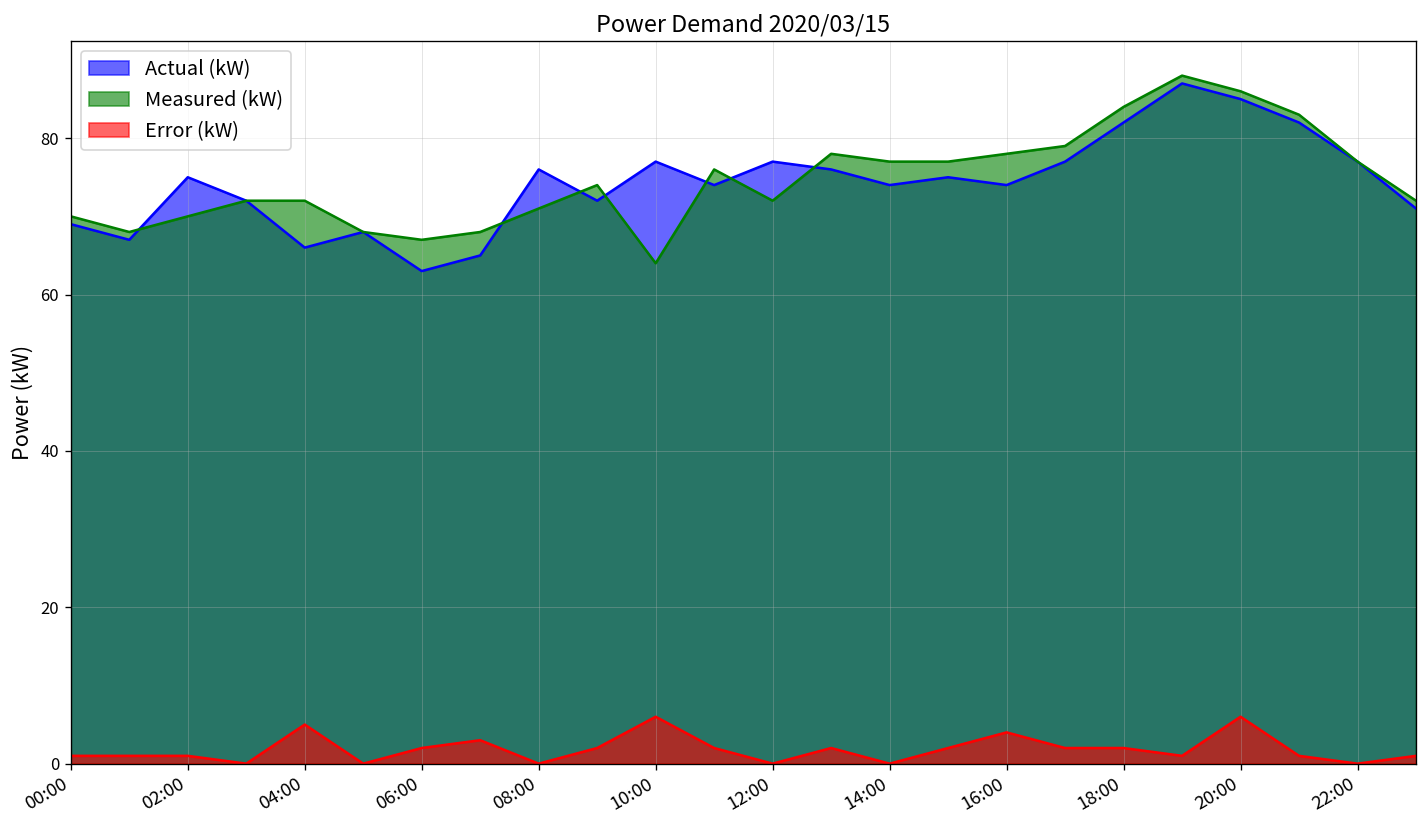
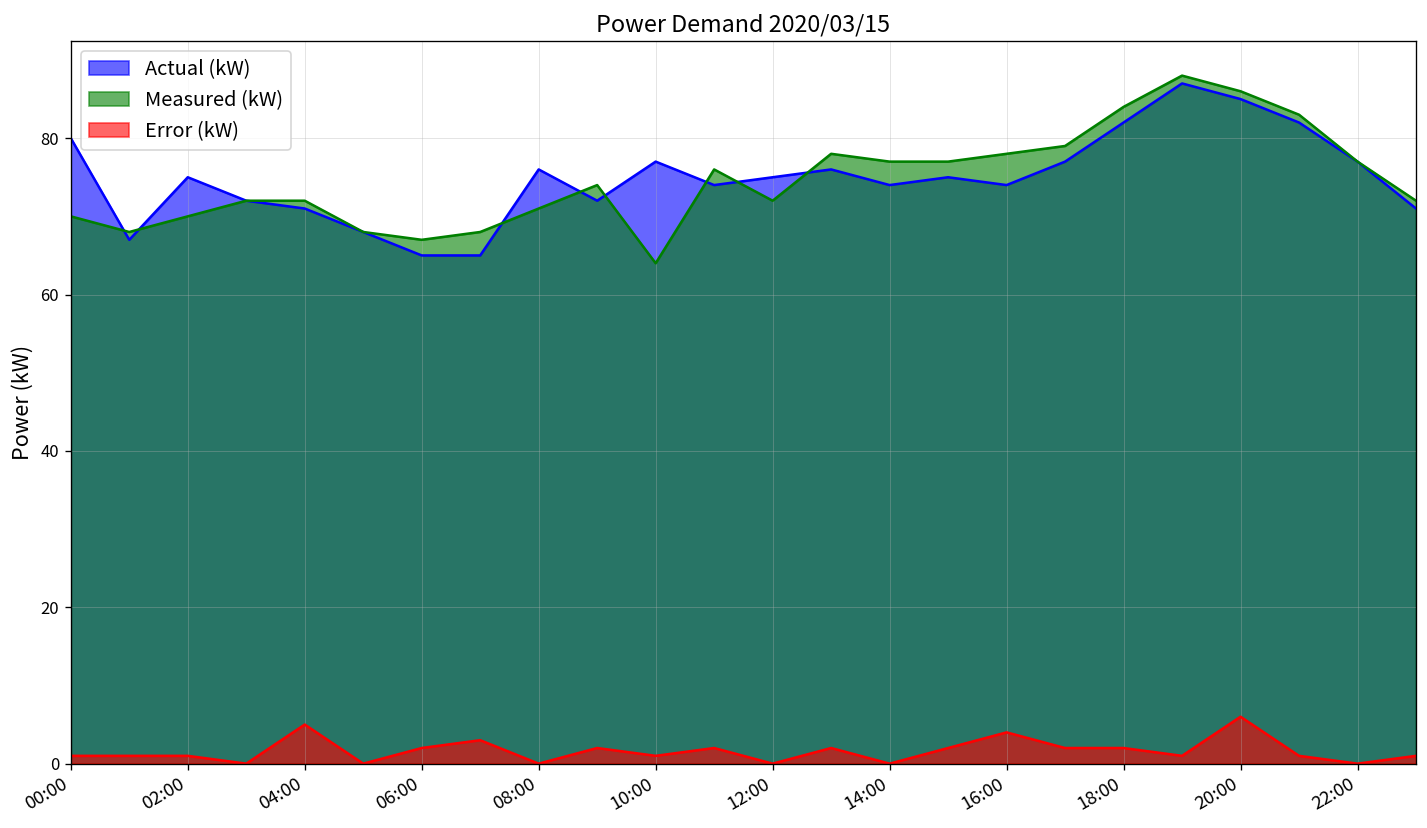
  {
    "Actual (kW)": {
-     "00:00": 69,
+     "00:00": 80,
      "02:00": 75,
-     "04:00": 66,
-     "06:00": 63,
+     "04:00": 71,
+     "06:00": 65,
      "08:00": 76,
      "10:00": 77,
-     "12:00": 77,
+     "12:00": 75,
      "14:00": 74,
      "16:00": 74,
      "18:00": 82,
      "20:00": 85
    },
    "Measured (kW)": {
      "00:00": 70,
      "02:00": 70,
      "04:00": 72,
      "06:00": 67,
      "08:00": 71,
      "10:00": 64,
      "12:00": 72,
      "14:00": 77,
      "16:00": 78,
      "18:00": 84,
      "20:00": 86
    },
    "Error (kW)": {
      "00:00": 1,
      "02:00": 1,
      "04:00": 5,
      "06:00": 2,
      "08:00": 0,
-     "10:00": 6,
+     "10:00": 1,
      "12:00": 0,
      "14:00": 0,
      "16:00": 4,
      "18:00": 2,
      "20:00": 6,
      "22:00": 0
    }
  }
